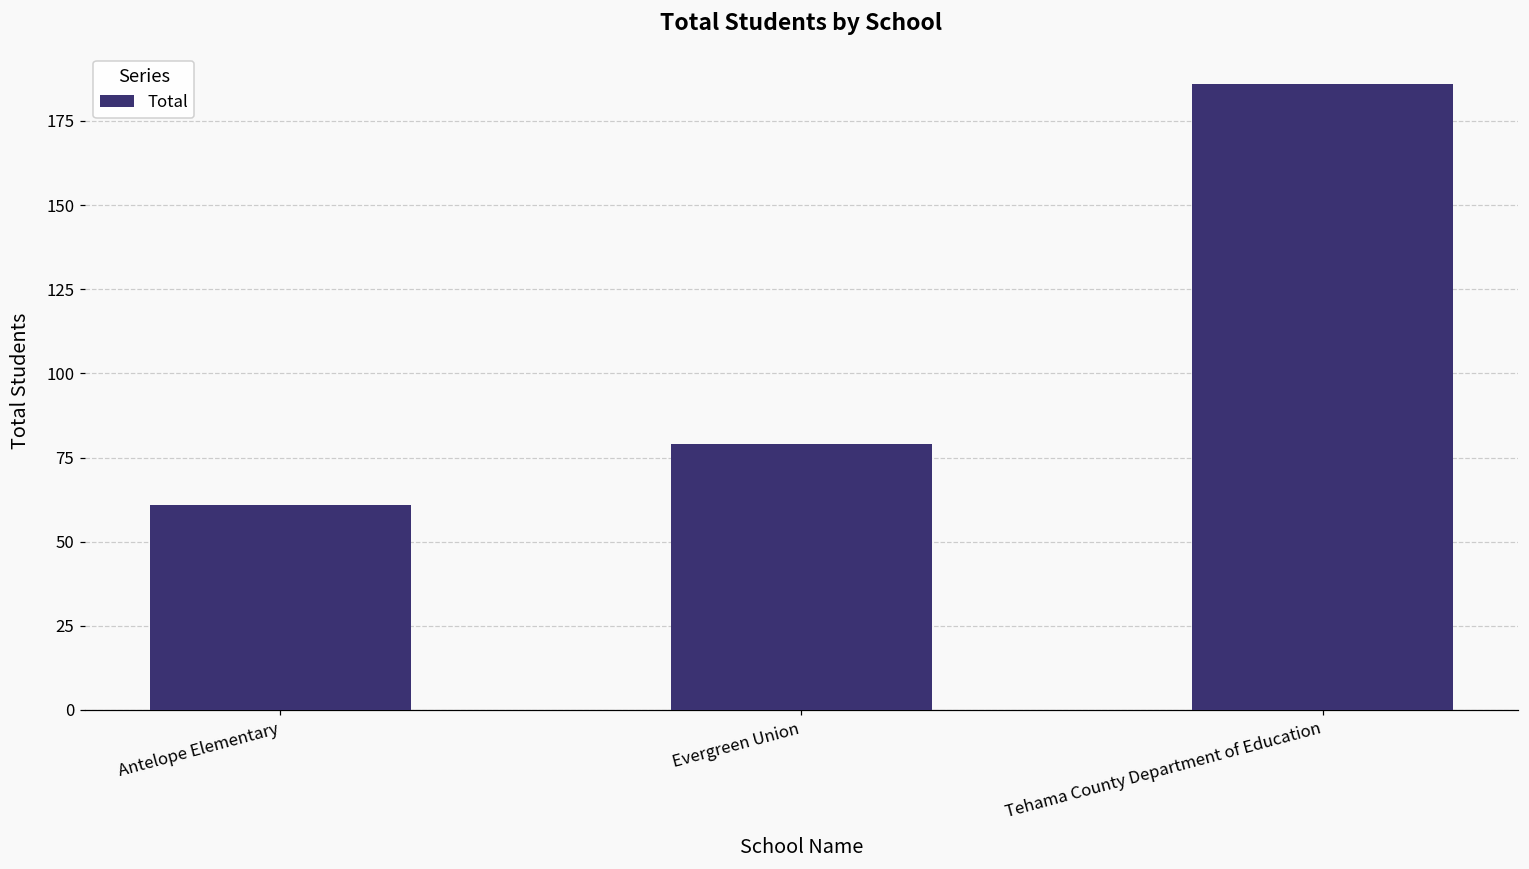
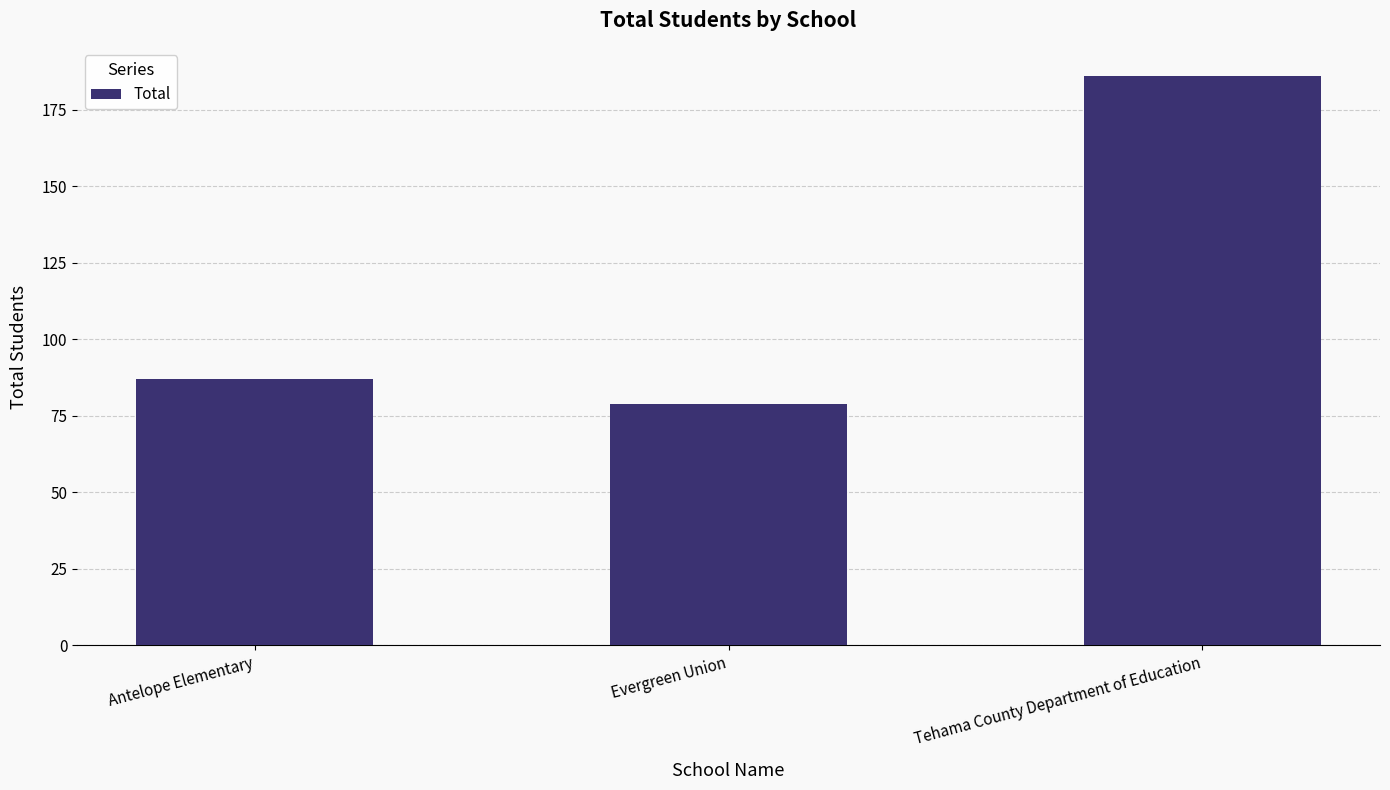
  {
-   "Antelope Elementary": 61,
+   "Antelope Elementary": 87,
    "Evergreen Union": 79,
    "Tehama County Department of Education": 186
  }
